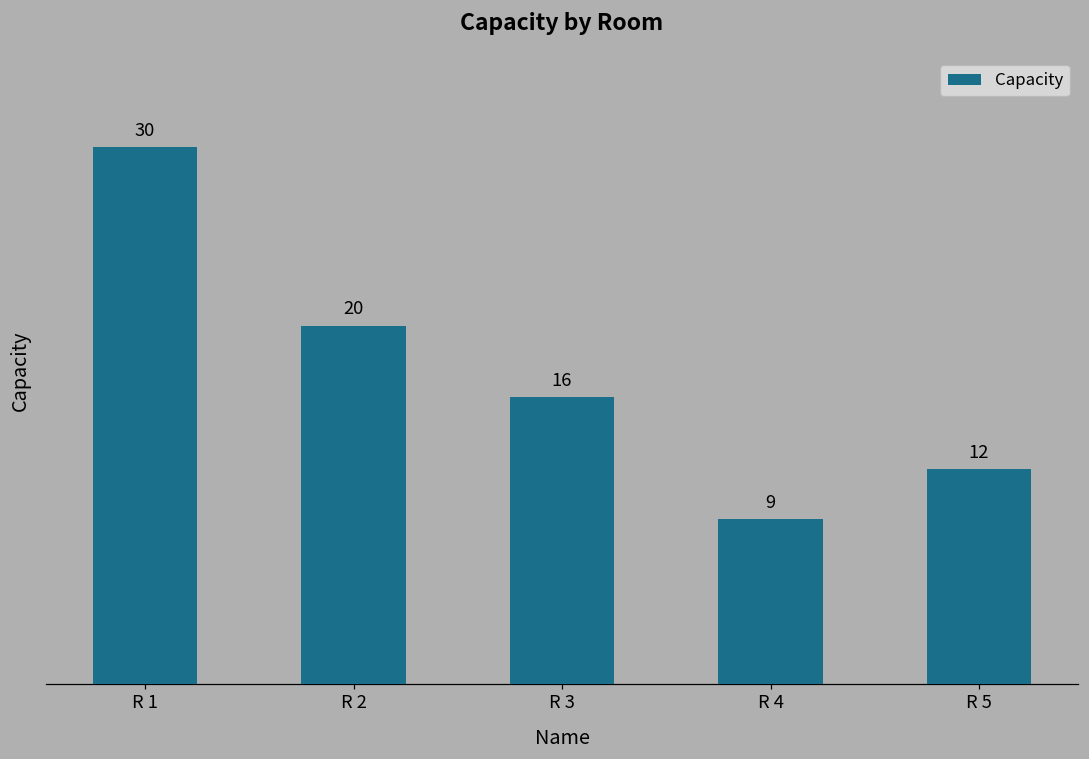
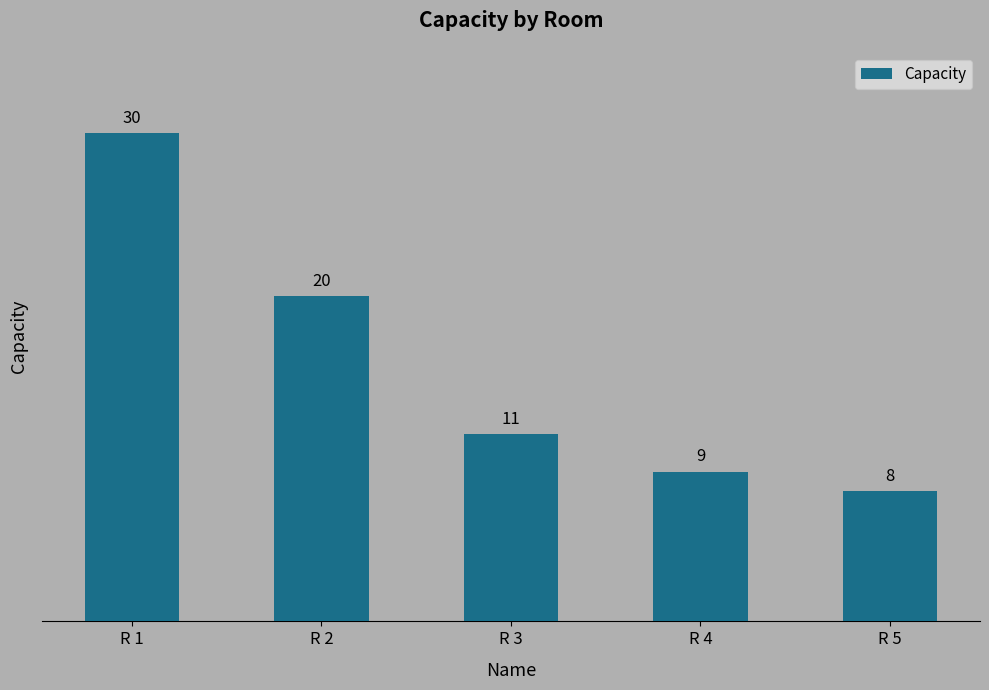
  {
    "R 1": 30,
    "R 2": 20,
-   "R 3": 16,
+   "R 3": 11,
    "R 4": 9,
-   "R 5": 12
+   "R 5": 8
  }
